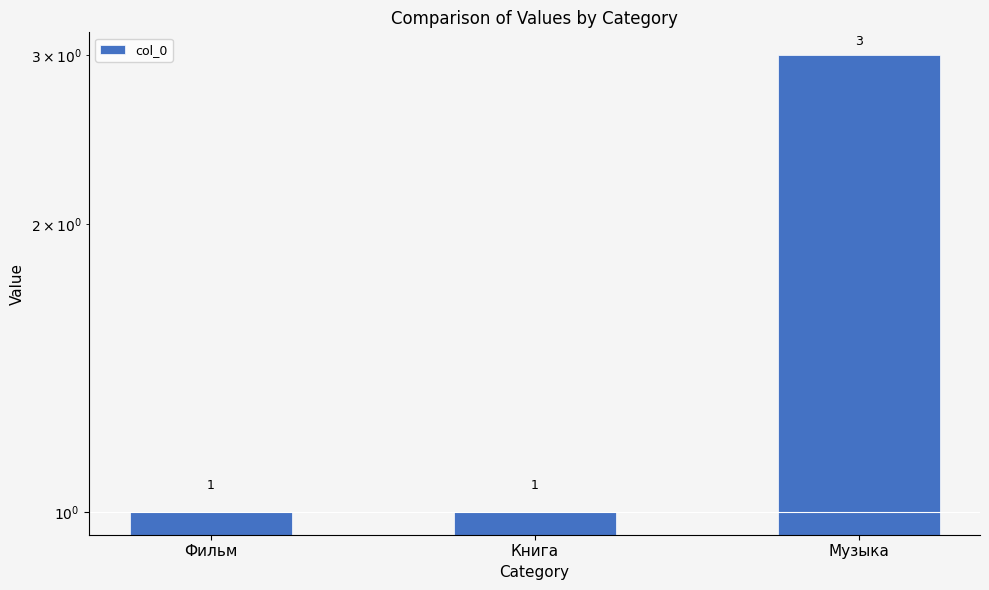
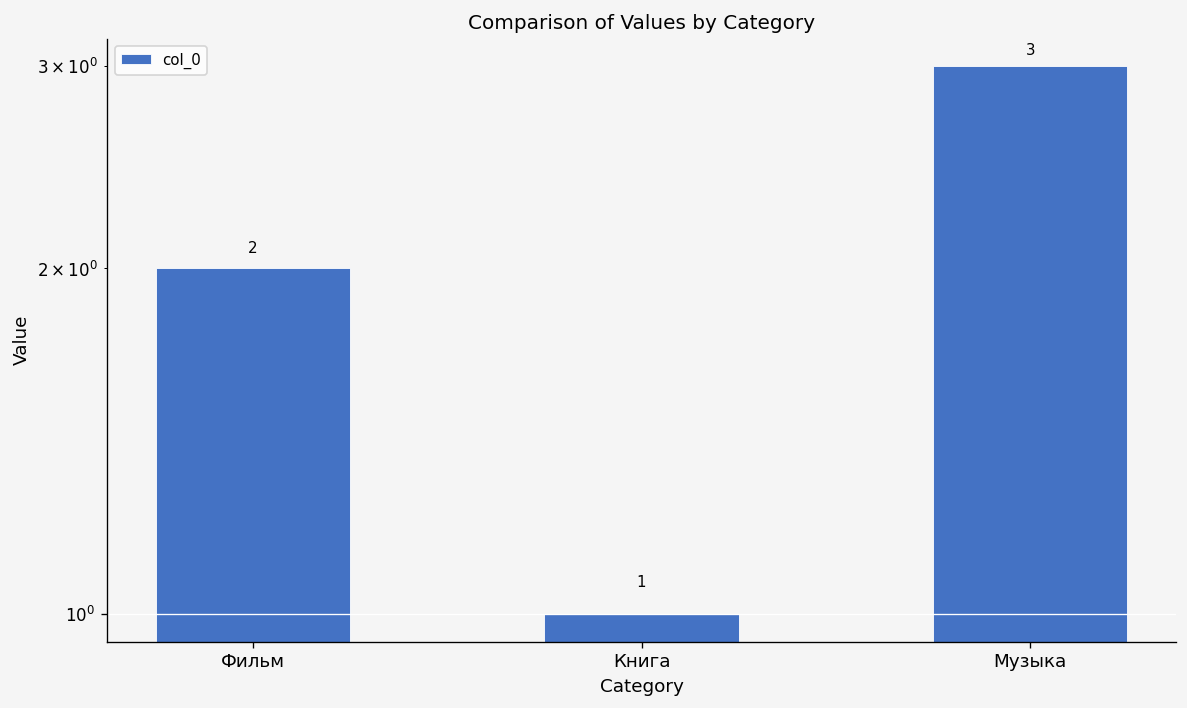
  {
-   "Фильм": 1,
+   "Фильм": 2,
    "Книга": 1,
    "Музыка": 3
  }
